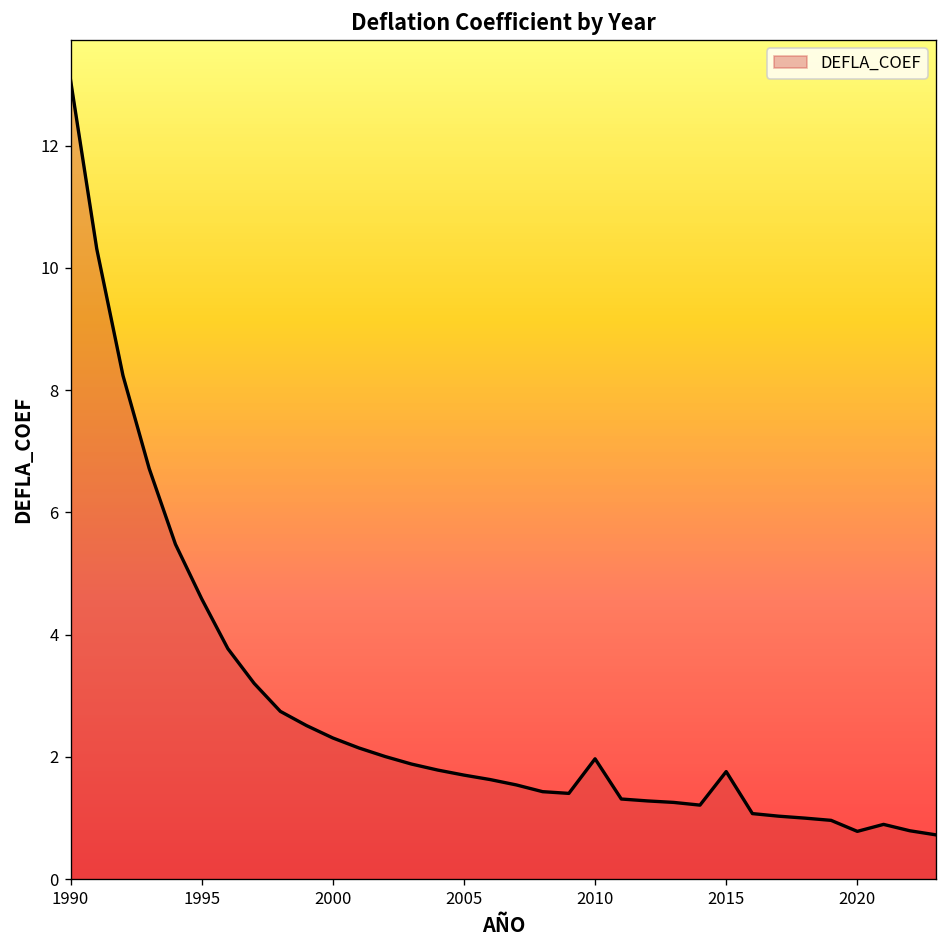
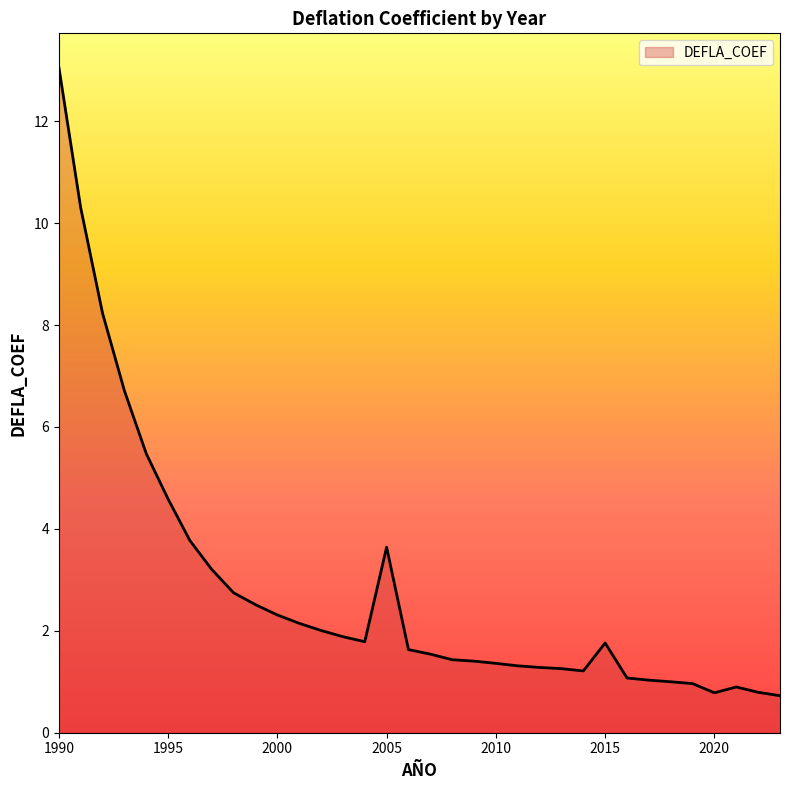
  {
    "1990": 13.1,
    "1995": 4.6,
    "2000": 2.3,
-   "2005": 1.7,
-   "2010": 2.0,
+   "2005": 3.6,
+   "2010": 1.4,
    "2015": 1.8,
    "2020": 0.8
  }
